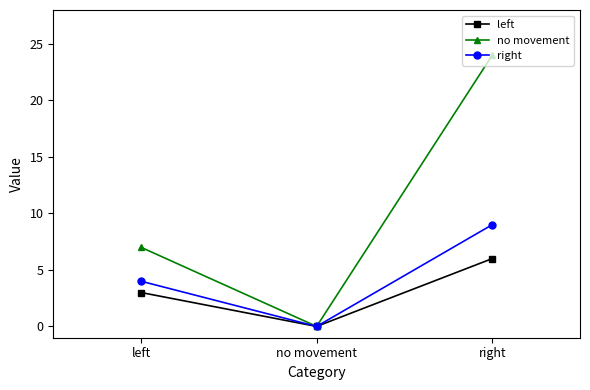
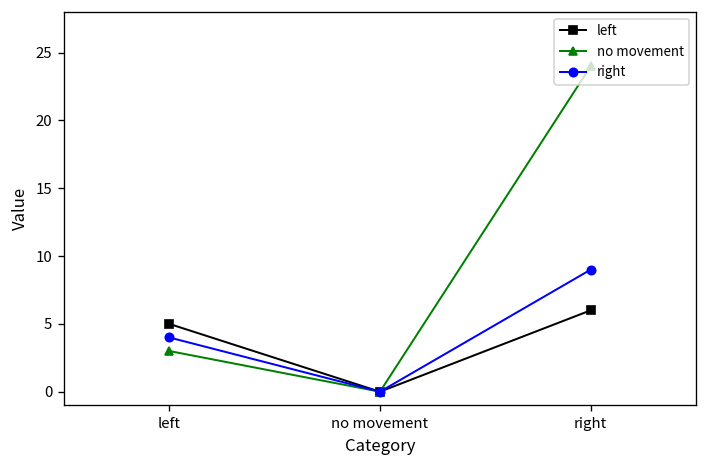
  {
    "left": {
-     "left": 3,
+     "left": 5,
      "right": 6
    },
    "no movement": {
-     "left": 7
+     "left": 3
    },
    "right": {
      "left": 4,
      "right": 9
    }
  }
